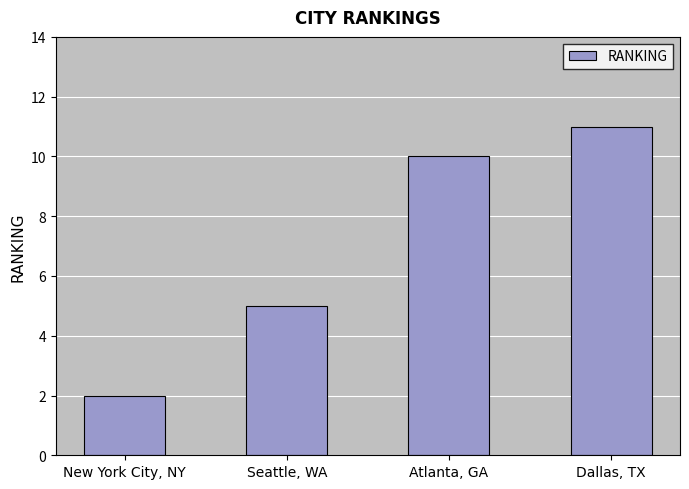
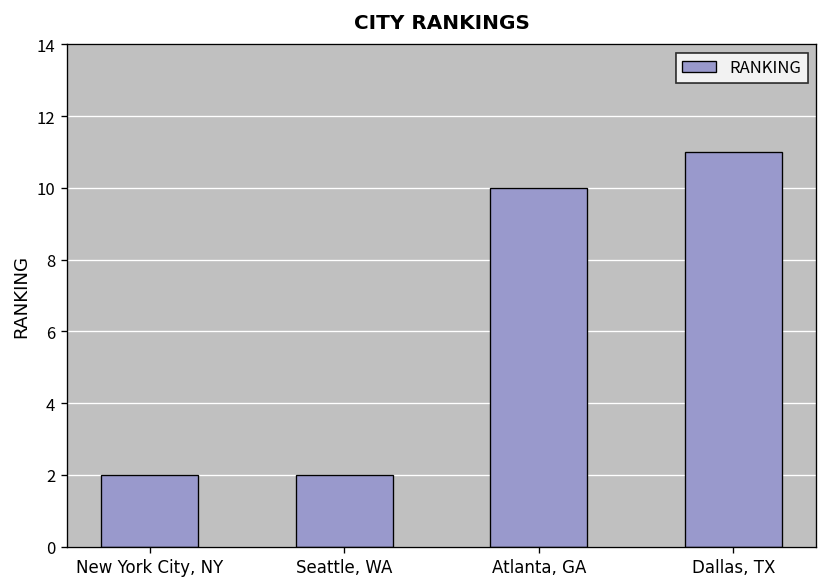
  {
    "New York City, NY": 2,
-   "Seattle, WA": 5,
+   "Seattle, WA": 2,
    "Atlanta, GA": 10,
    "Dallas, TX": 11
  }
